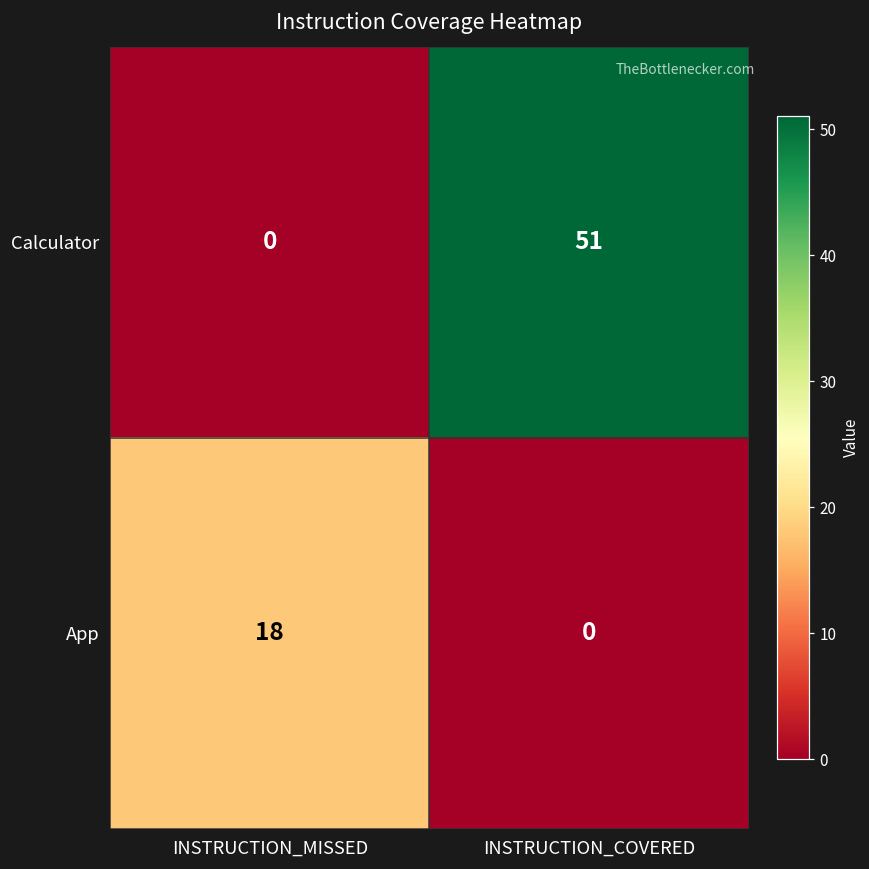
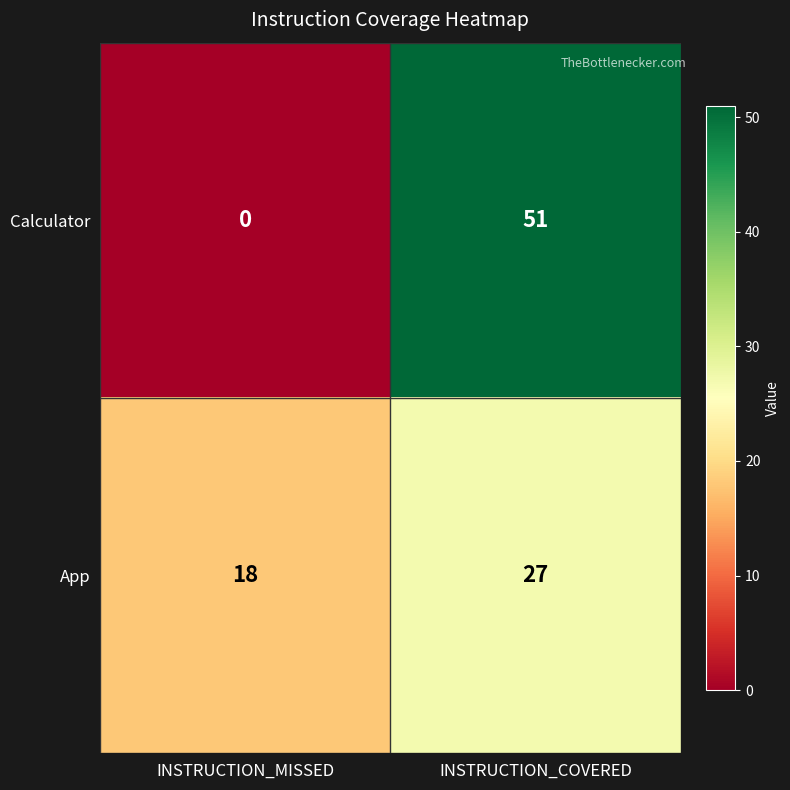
  {
    "Calculator": {
      "INSTRUCTION_MISSED": 0
    },
    "App": {
      "INSTRUCTION_MISSED": 18,
-     "INSTRUCTION_COVERED": 0
+     "INSTRUCTION_COVERED": 27
    }
  }
